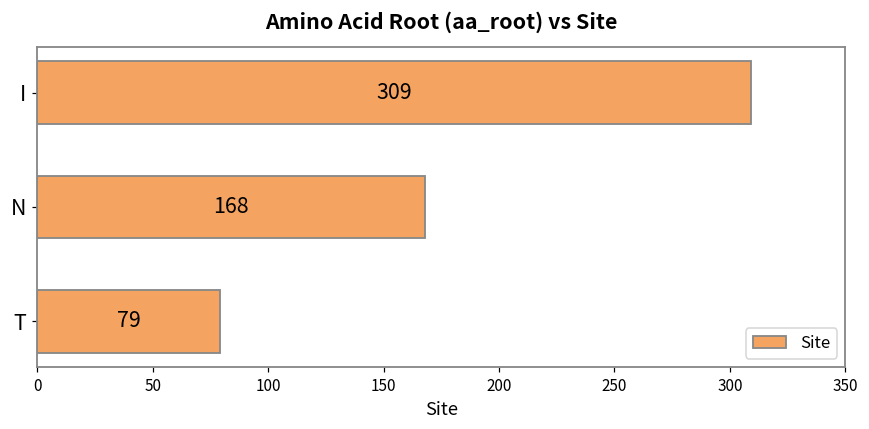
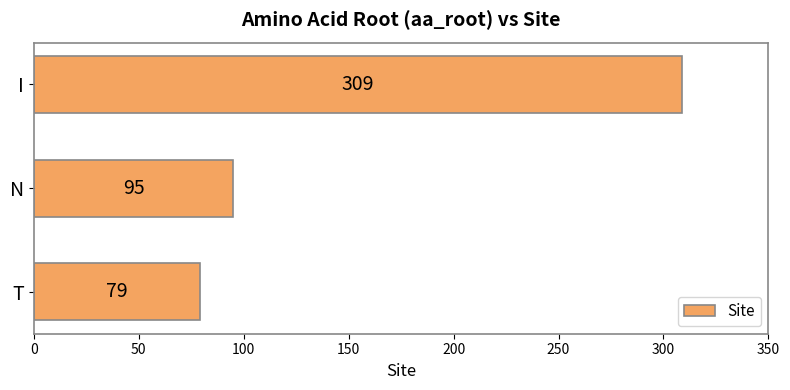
  {
    "I": 309,
-   "N": 168,
+   "N": 95,
    "T": 79
  }
